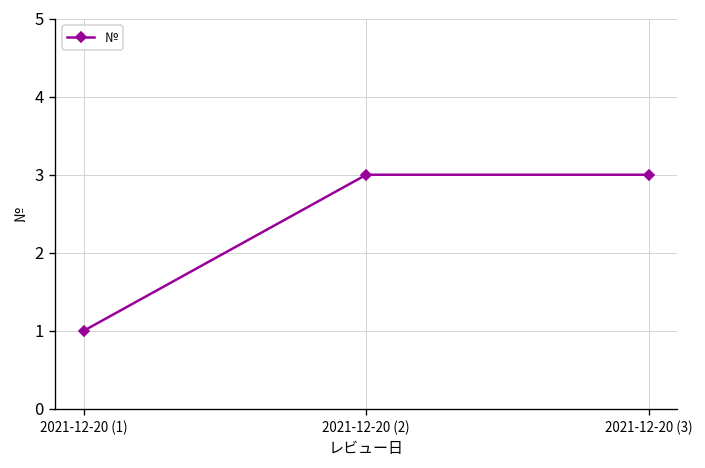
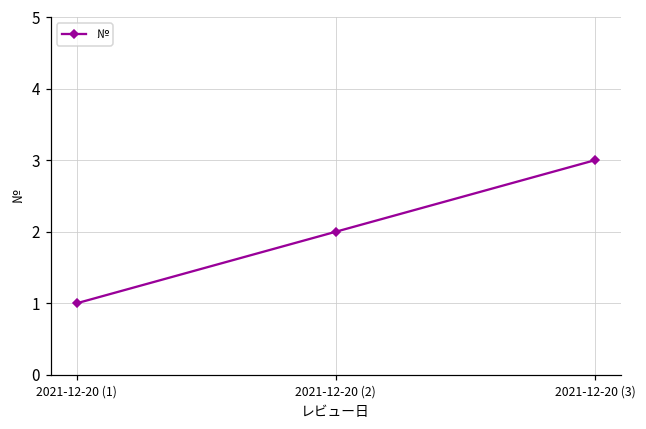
  {
    "2021-12-20 (1)": 1,
-   "2021-12-20 (2)": 3,
+   "2021-12-20 (2)": 2,
    "2021-12-20 (3)": 3
  }
